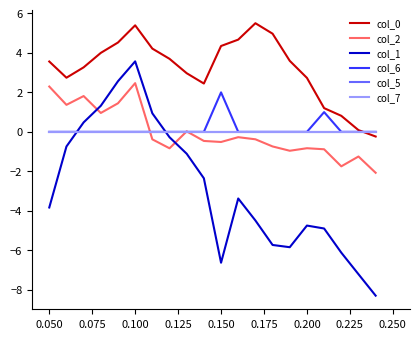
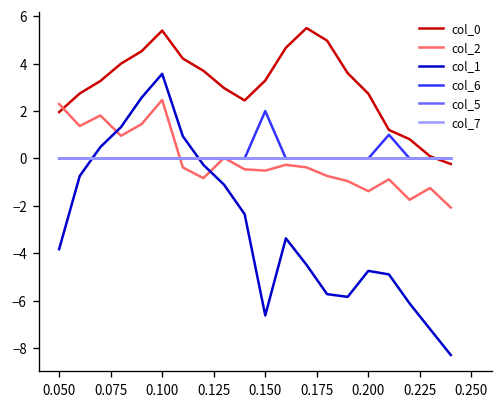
  {
    "col_0": {
-     "0.050": 3.6,
+     "0.050": 2.0,
      "0.100": 5.4,
-     "0.150": 4.3,
+     "0.150": 3.3,
      "0.200": 2.7
    },
    "col_2": {
      "0.050": 2.3,
      "0.100": 2.5,
      "0.150": -0.5,
-     "0.200": -0.8
+     "0.200": -1.4
    },
    "col_1": {
      "0.050": -3.8,
      "0.100": 3.6,
      "0.150": -6.6,
      "0.200": -4.7
    },
    "col_6": {
      "0.150": 2.0
    },
    "col_7": {
      "0.150": 0.0
    }
  }
